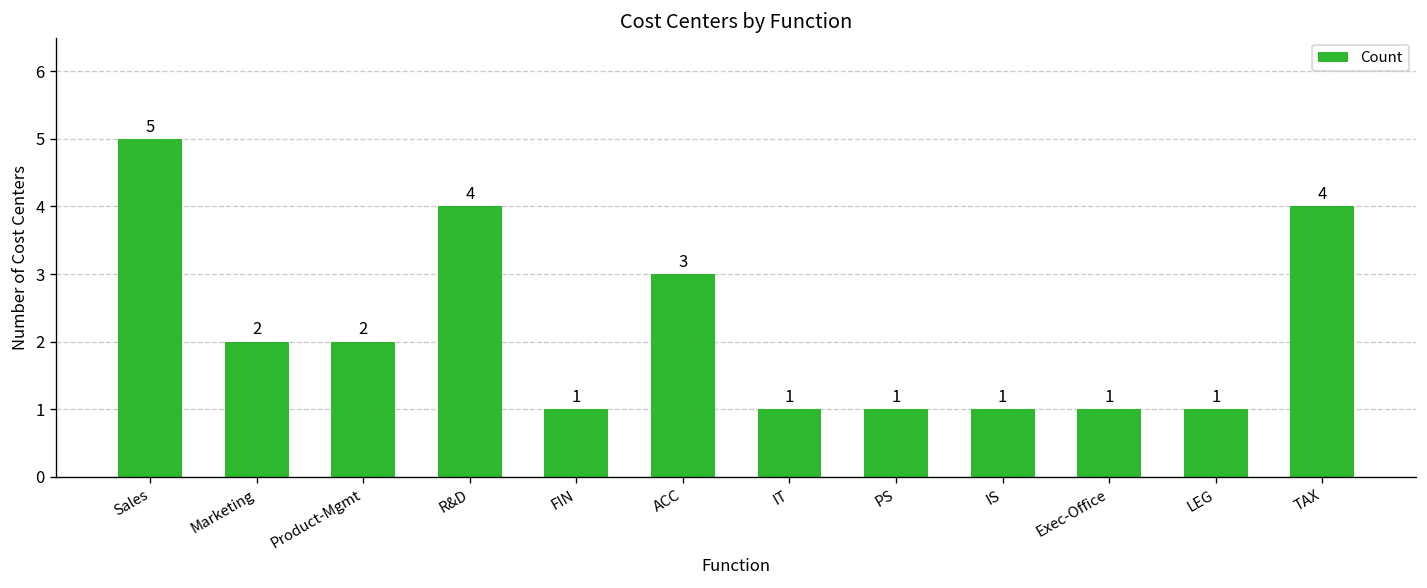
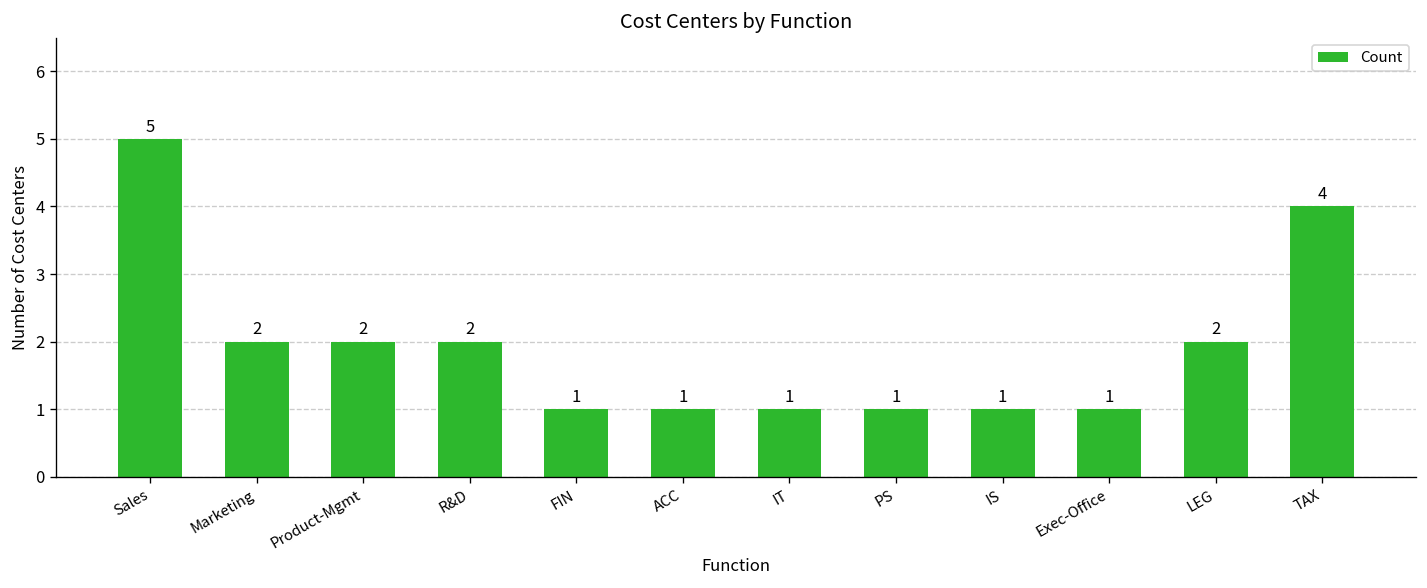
  {
    "Sales": 5,
    "Marketing": 2,
    "Product-Mgmt": 2,
-   "R&D": 4,
+   "R&D": 2,
    "FIN": 1,
-   "ACC": 3,
+   "ACC": 1,
    "IT": 1,
    "PS": 1,
    "IS": 1,
    "Exec-Office": 1,
-   "LEG": 1,
+   "LEG": 2,
    "TAX": 4
  }
